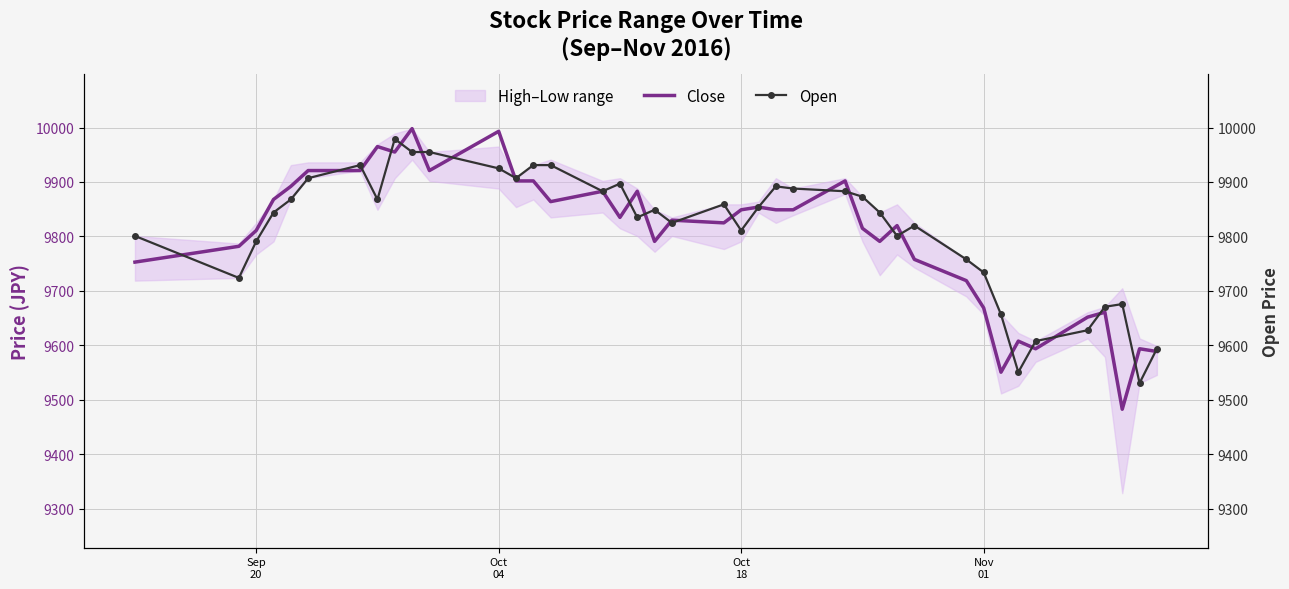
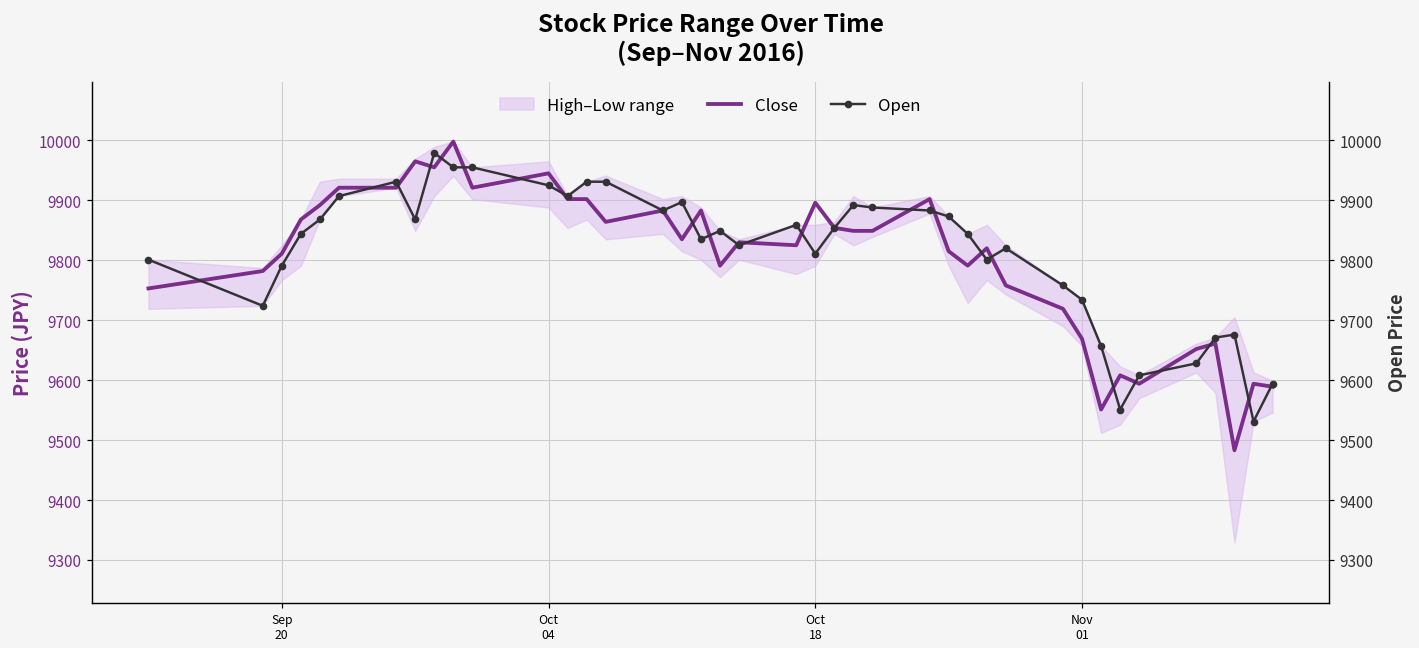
  {
    "Close": {
      "Sep 20": 9810,
-     "Oct 04": 9990,
-     "Oct 18": 9850,
+     "Oct 04": 9950,
+     "Oct 18": 9900,
      "Nov 01": 9670
    },
    "Open": {
      "Sep 20": 9790,
      "Oct 04": 9930,
      "Oct 18": 9810,
      "Nov 01": 9730
    }
  }
